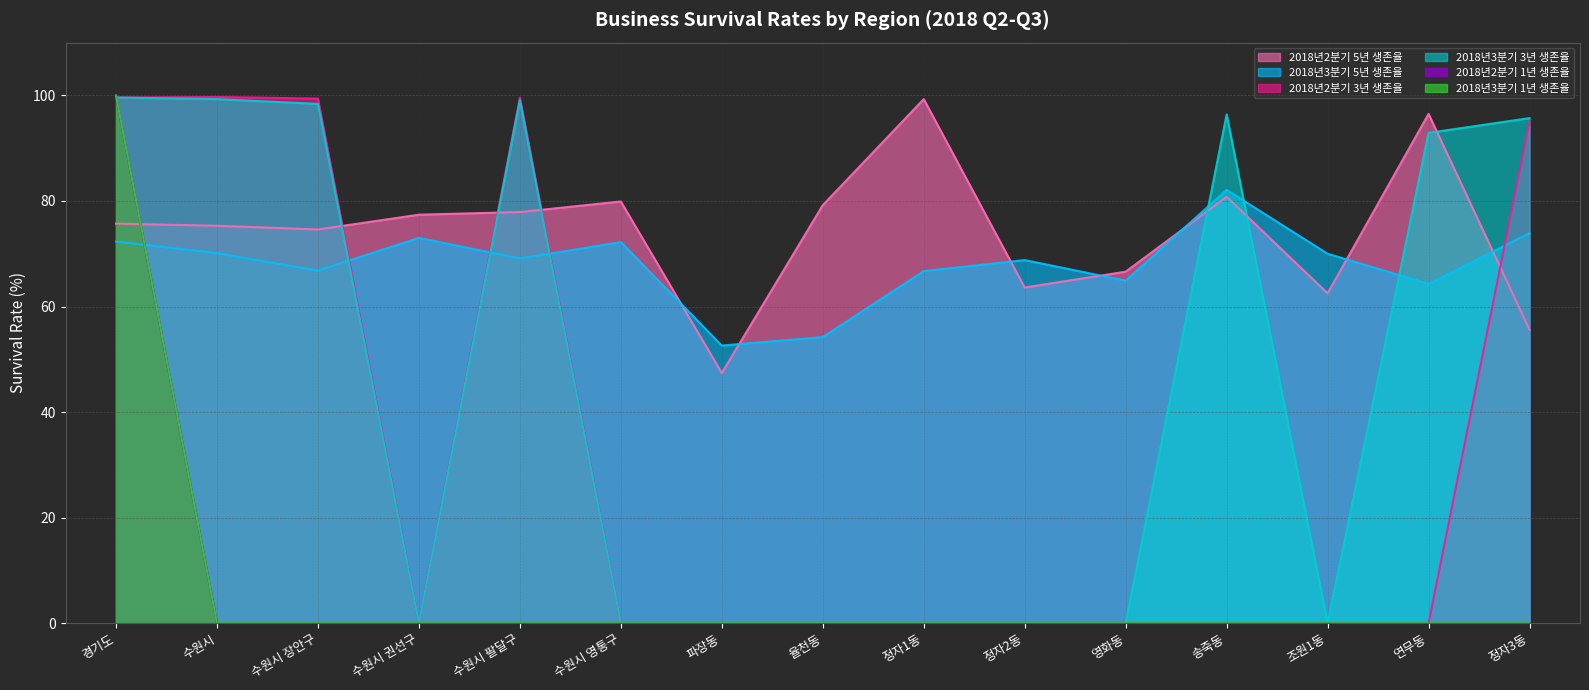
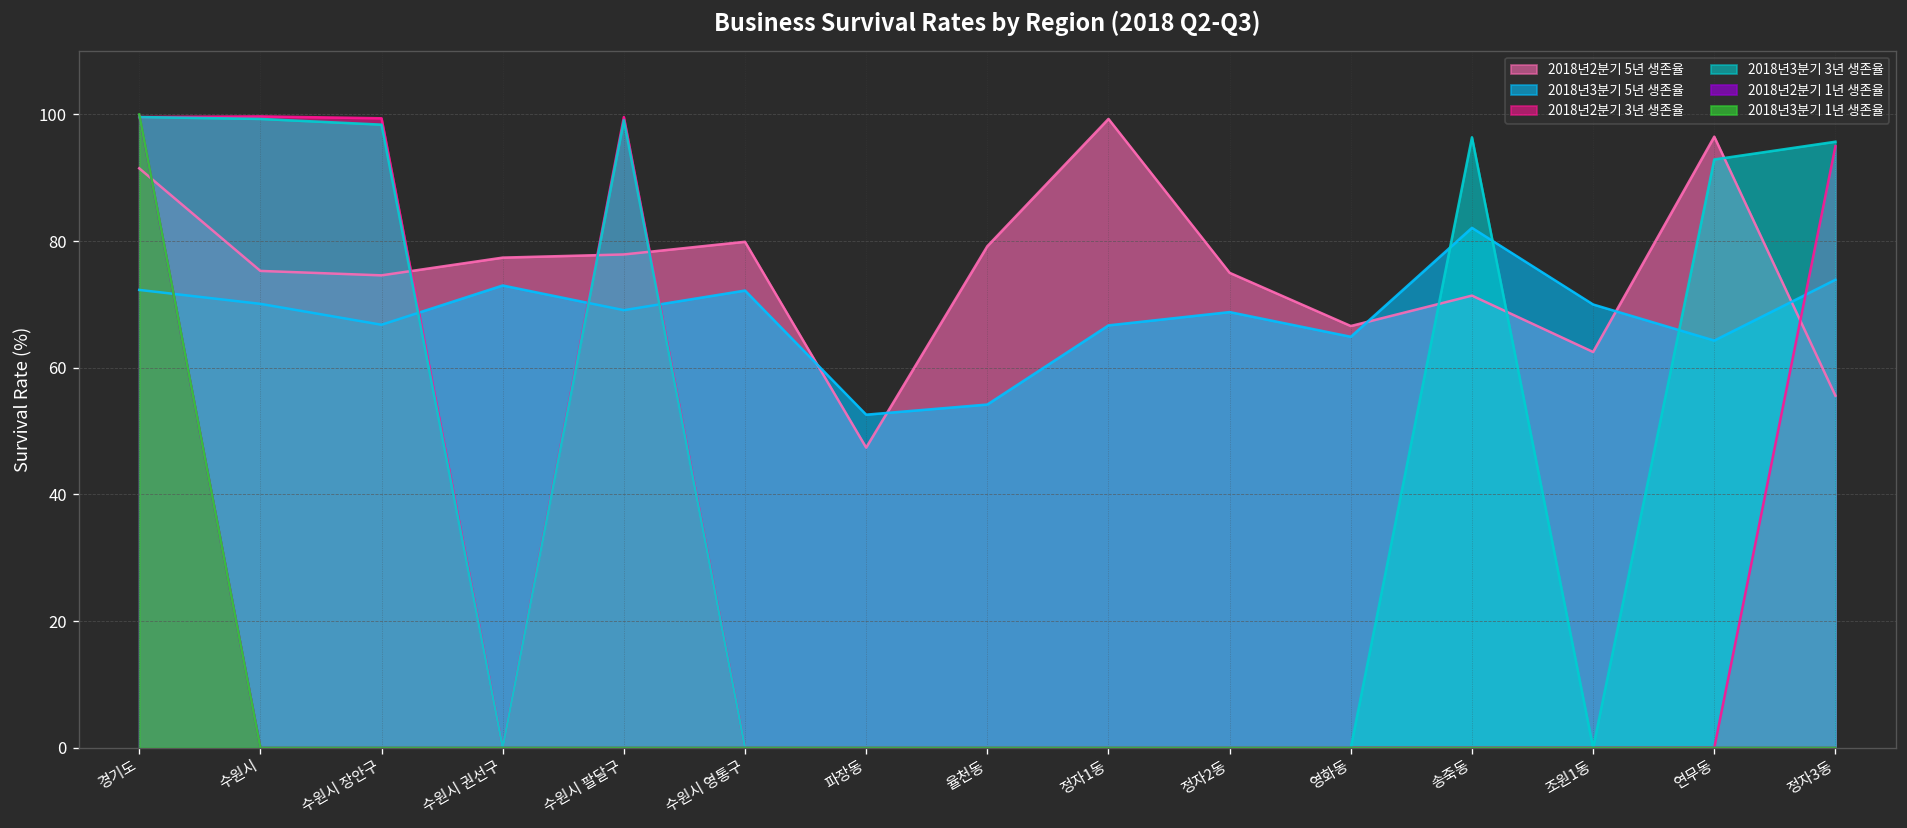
  {
    "2018년2분기 5년 생존율": {
-     "경기도": 76,
+     "경기도": 92,
      "수원시": 75,
      "수원시 장안구": 75,
      "수원시 권선구": 77,
      "수원시 팔달구": 78,
      "수원시 영통구": 80,
      "파장동": 47,
      "율천동": 79,
      "정자1동": 99,
-     "정자2동": 64,
+     "정자2동": 75,
      "영화동": 67,
-     "송죽동": 81,
+     "송죽동": 71,
      "조원1동": 63,
      "연무동": 97,
      "정자3동": 56
    },
    "2018년2분기 3년 생존율": {
      "수원시 장안구": 99,
      "수원시 팔달구": 100,
      "정자3동": 95
    }
  }
